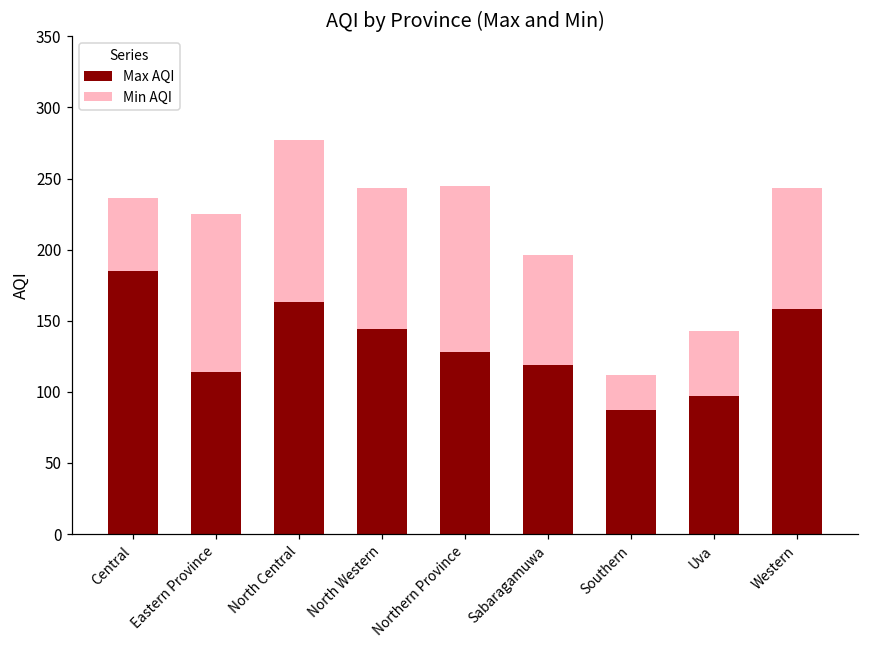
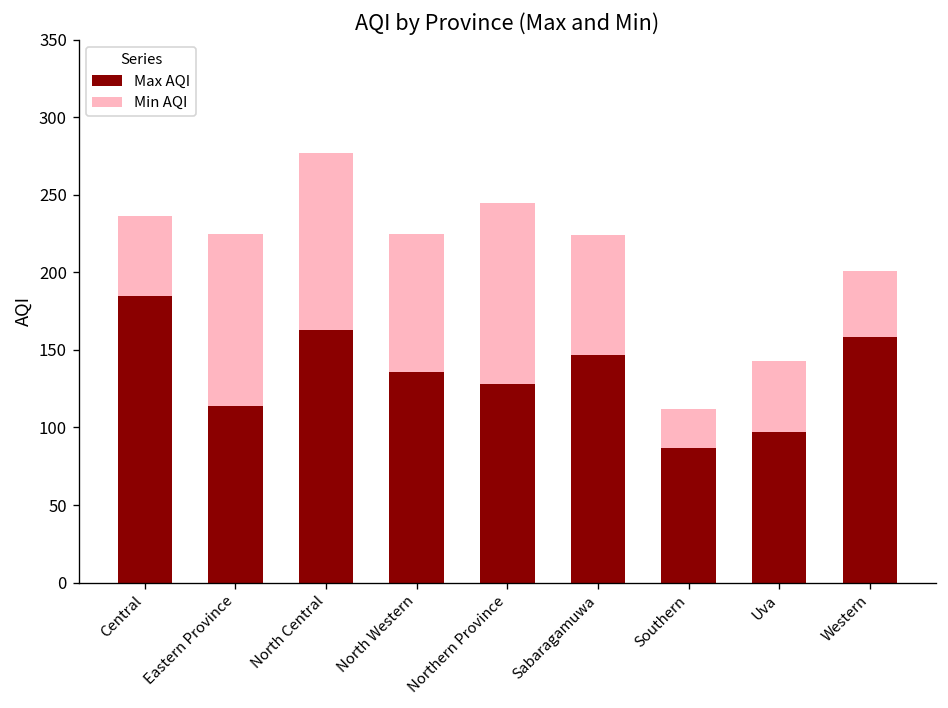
  {
    "Max AQI": {
      "Central": 185,
      "Eastern Province": 114,
      "North Central": 163,
-     "North Western": 144,
+     "North Western": 136,
      "Northern Province": 128,
-     "Sabaragamuwa": 119,
+     "Sabaragamuwa": 147,
      "Southern": 87,
      "Uva": 97,
      "Western": 158
    },
    "Min AQI": {
      "Central": 51,
      "Eastern Province": 111,
      "North Central": 114,
-     "North Western": 99,
+     "North Western": 89,
      "Northern Province": 117,
      "Sabaragamuwa": 77,
      "Southern": 25,
      "Uva": 46,
-     "Western": 85
+     "Western": 43
    }
  }
